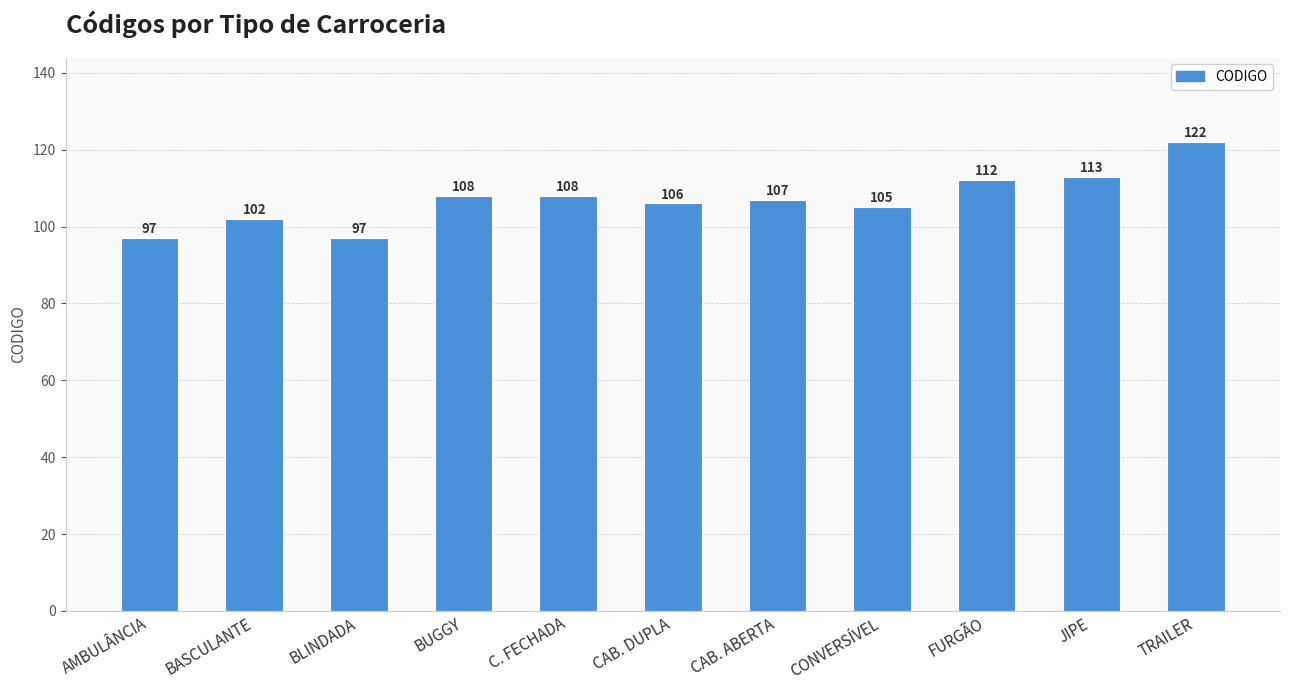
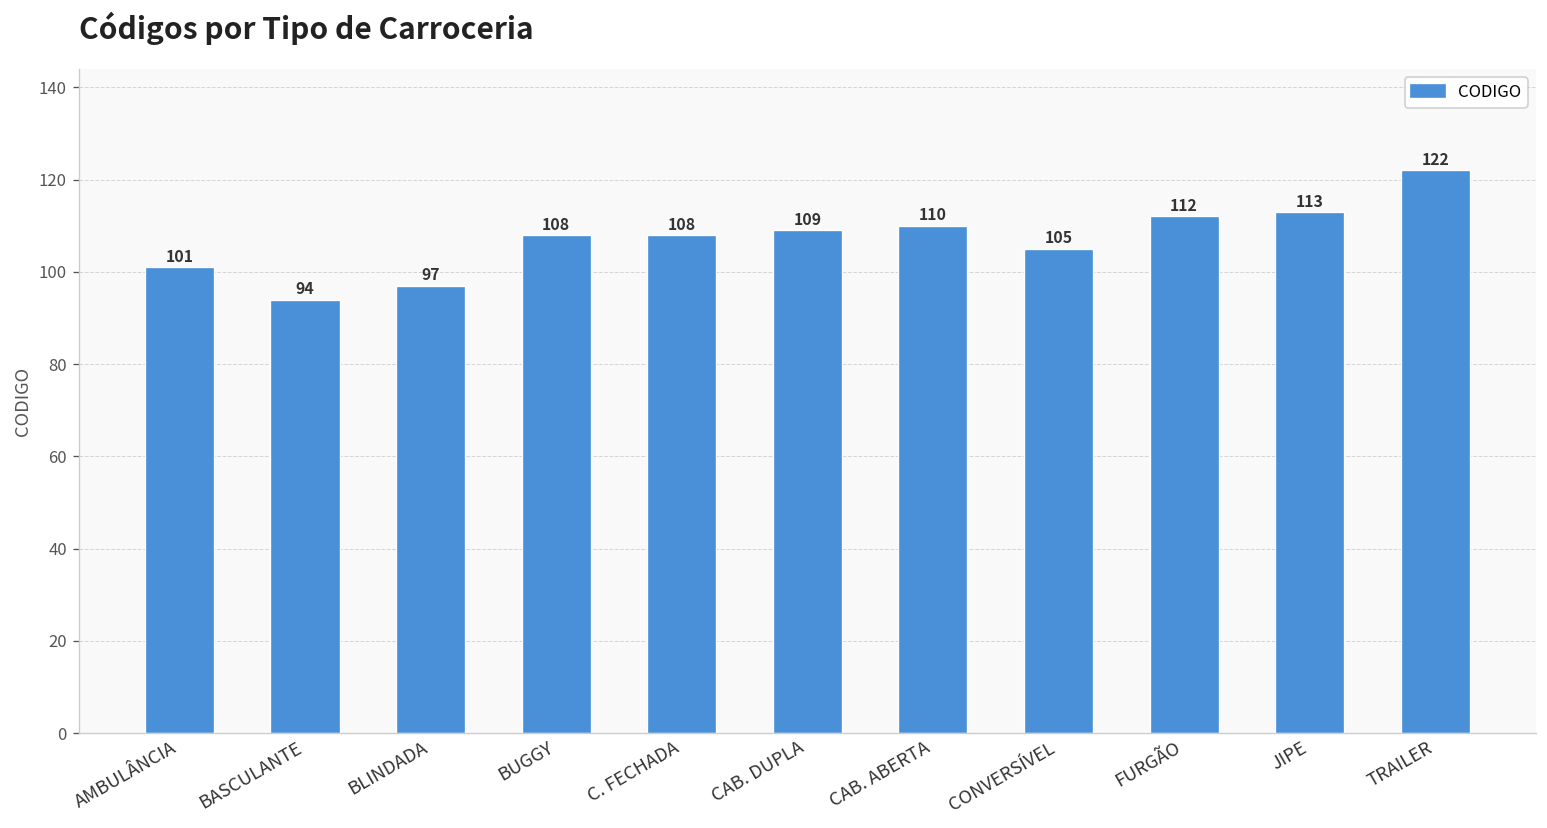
  {
-   "AMBULÂNCIA": 97,
-   "BASCULANTE": 102,
+   "AMBULÂNCIA": 101,
+   "BASCULANTE": 94,
    "BLINDADA": 97,
    "BUGGY": 108,
    "C. FECHADA": 108,
-   "CAB. DUPLA": 106,
-   "CAB. ABERTA": 107,
+   "CAB. DUPLA": 109,
+   "CAB. ABERTA": 110,
    "CONVERSÍVEL": 105,
    "FURGÃO": 112,
    "JIPE": 113,
    "TRAILER": 122
  }
